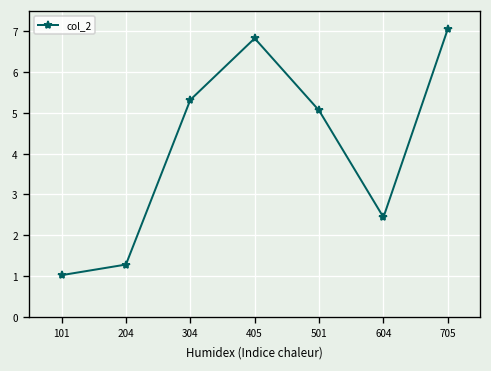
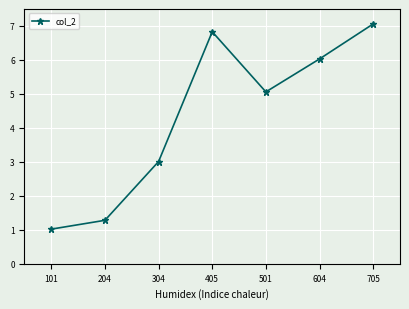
  {
    "101": 1.0,
    "204": 1.3,
-   "304": 5.3,
+   "304": 3.0,
    "405": 6.8,
    "501": 5.1,
-   "604": 2.4,
+   "604": 6.0,
    "705": 7.1
  }
